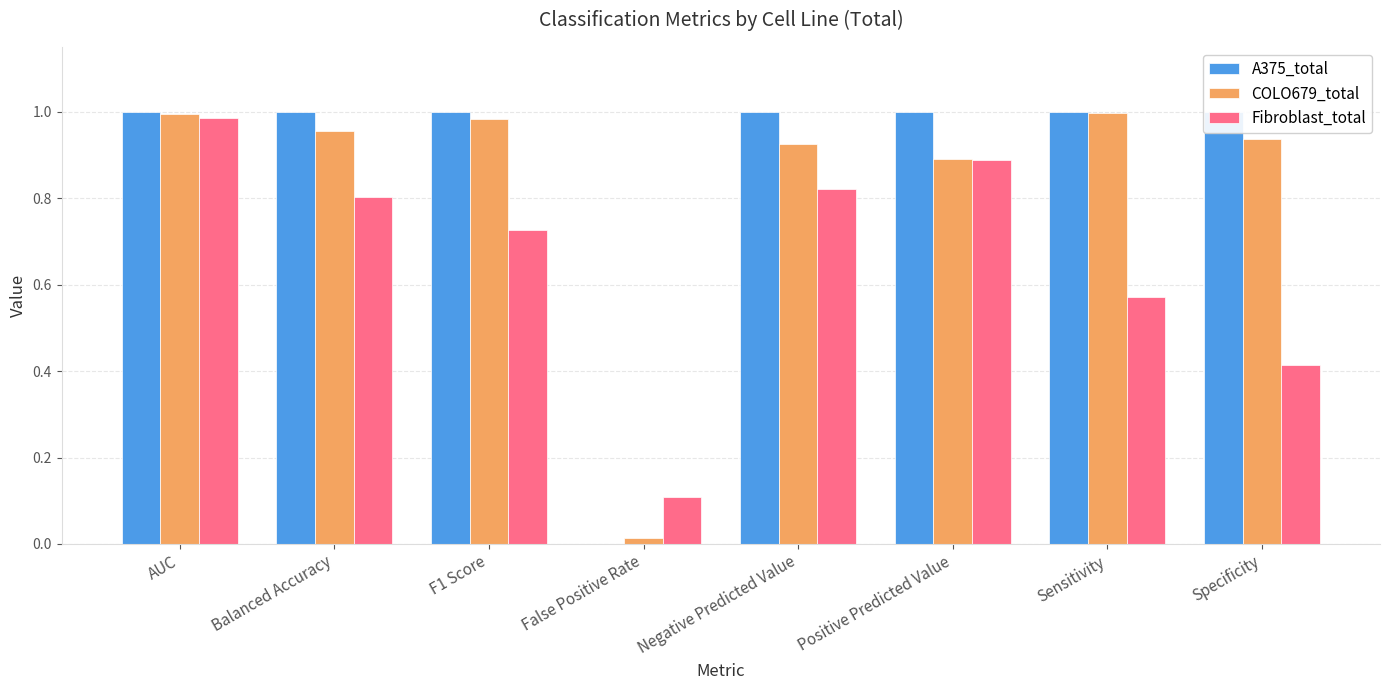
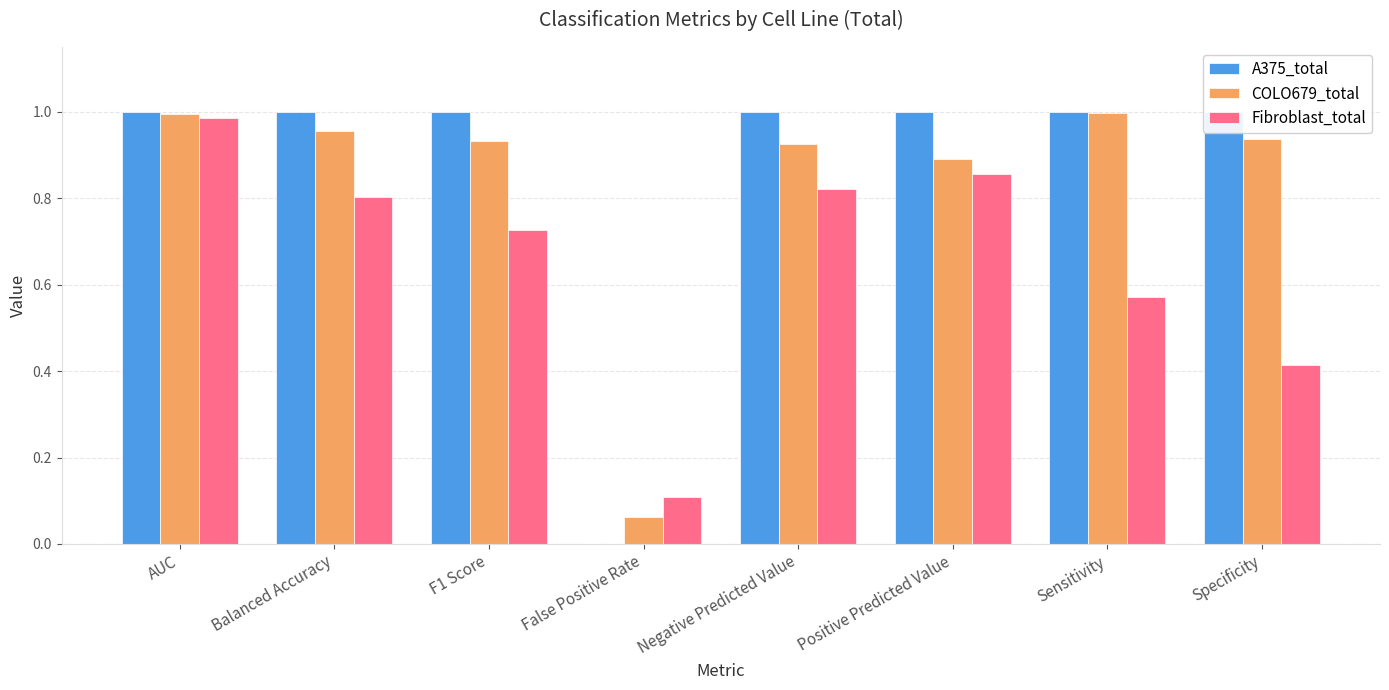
  {
    "A375_total": {
      "AUC": 1.00,
      "Balanced Accuracy": 1.00,
      "F1 Score": 1.00,
      "False Positive Rate": 0.00,
      "Negative Predicted Value": 1.00,
      "Positive Predicted Value": 1.00,
      "Sensitivity": 1.00
    },
    "COLO679_total": {
      "AUC": 0.99,
      "Balanced Accuracy": 0.96,
-     "F1 Score": 0.98,
-     "False Positive Rate": 0.01,
+     "F1 Score": 0.93,
+     "False Positive Rate": 0.06,
      "Negative Predicted Value": 0.93,
      "Positive Predicted Value": 0.89,
      "Sensitivity": 1.00,
      "Specificity": 0.94
    },
    "Fibroblast_total": {
      "AUC": 0.99,
      "Balanced Accuracy": 0.80,
      "F1 Score": 0.73,
      "False Positive Rate": 0.11,
      "Negative Predicted Value": 0.82,
-     "Positive Predicted Value": 0.89,
+     "Positive Predicted Value": 0.86,
      "Sensitivity": 0.57,
      "Specificity": 0.42
    }
  }
